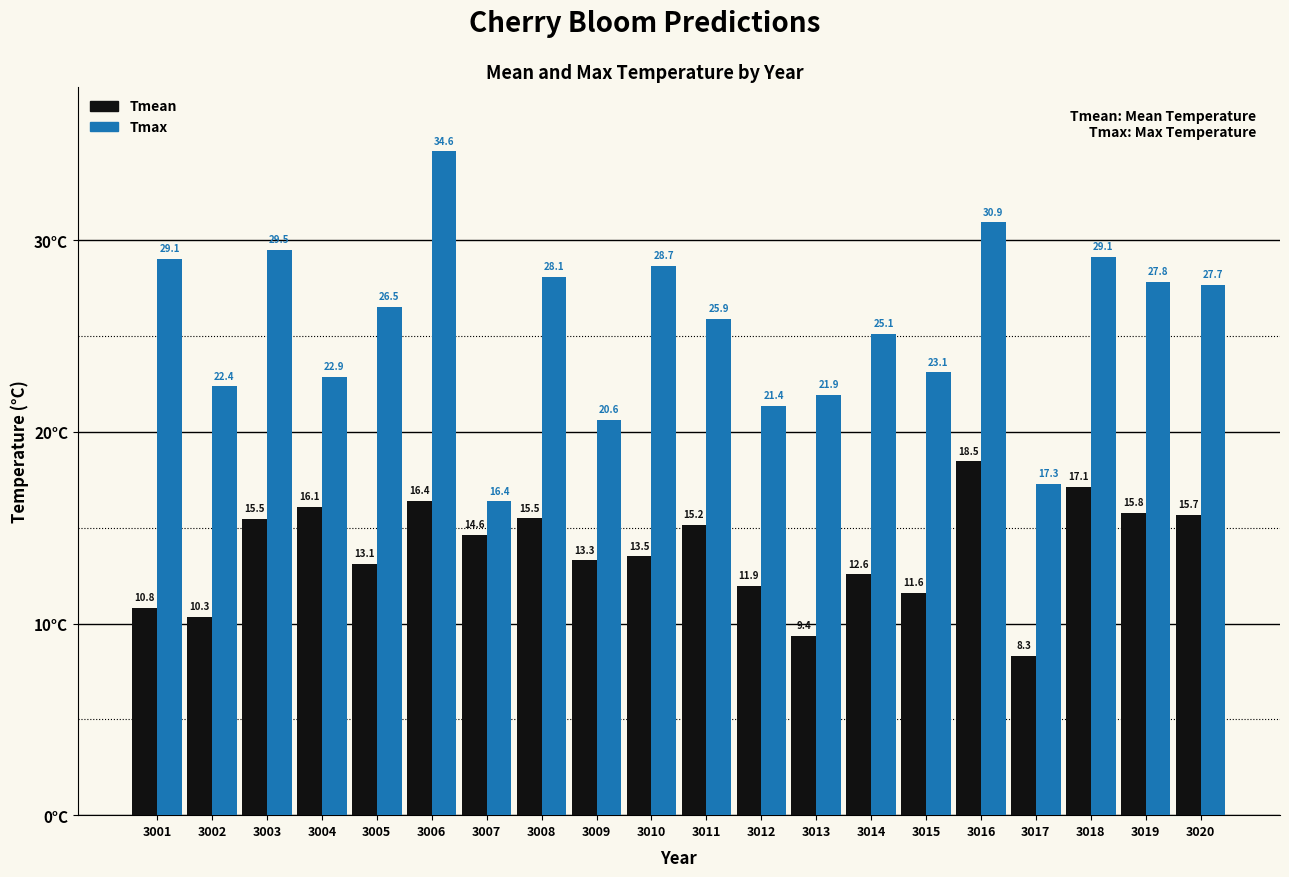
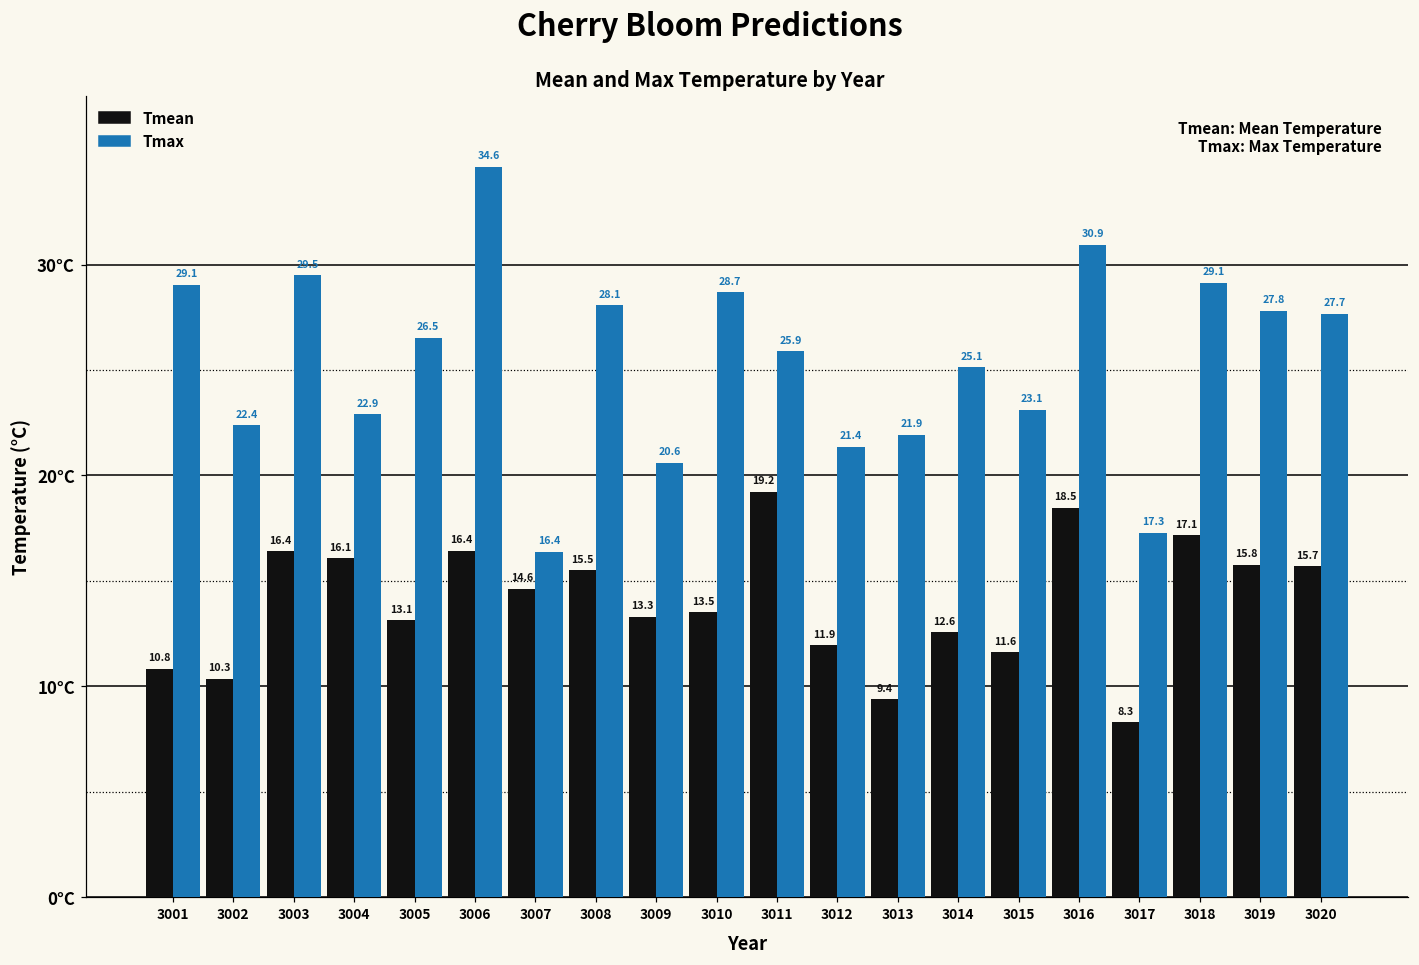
  {
    "Tmean": {
      "3001": 10.8,
      "3002": 10.3,
-     "3003": 15.5,
+     "3003": 16.4,
      "3004": 16.1,
      "3005": 13.1,
      "3006": 16.4,
      "3007": 14.6,
      "3008": 15.5,
      "3009": 13.3,
      "3010": 13.5,
-     "3011": 15.2,
+     "3011": 19.2,
      "3012": 11.9,
      "3013": 9.4,
      "3014": 12.6,
      "3015": 11.6,
      "3016": 18.5,
      "3017": 8.3,
      "3018": 17.1,
      "3019": 15.8,
      "3020": 15.7
    },
    "Tmax": {
      "3001": 29.1,
      "3002": 22.4,
      "3003": 29.5,
      "3004": 22.9,
      "3005": 26.5,
      "3006": 34.6,
      "3007": 16.4,
      "3008": 28.1,
      "3009": 20.6,
      "3010": 28.7,
      "3011": 25.9,
      "3012": 21.4,
      "3013": 21.9,
      "3014": 25.1,
      "3015": 23.1,
      "3016": 30.9,
      "3017": 17.3,
      "3018": 29.1,
      "3019": 27.8,
      "3020": 27.7
    }
  }
